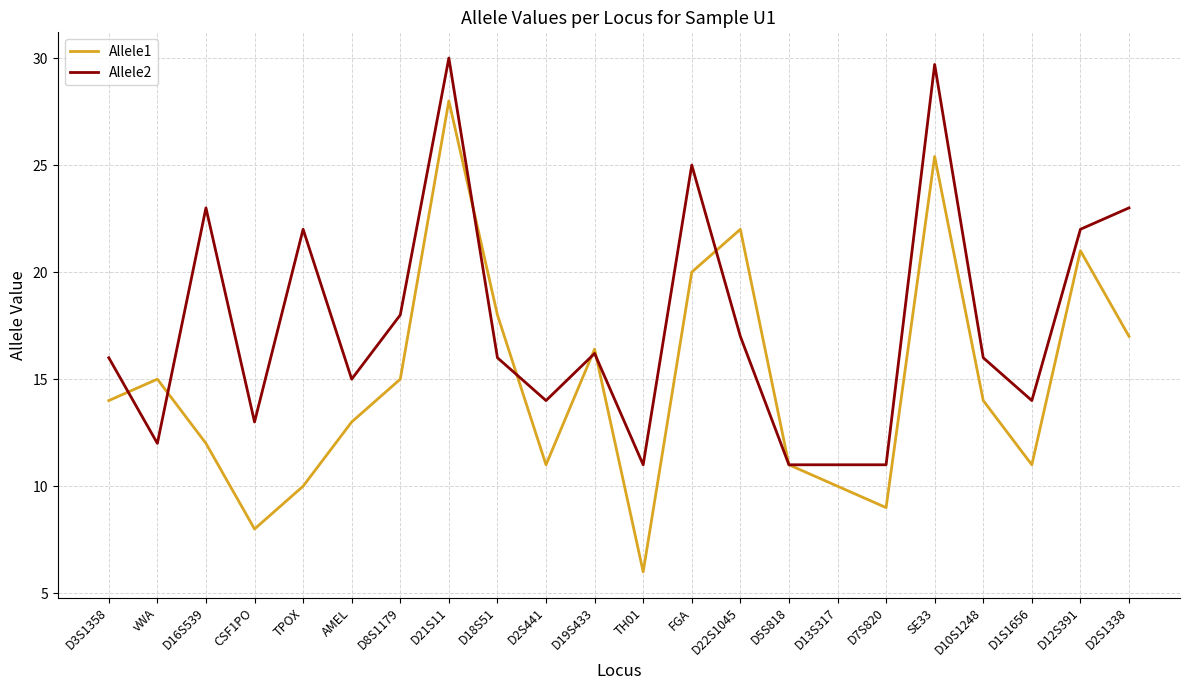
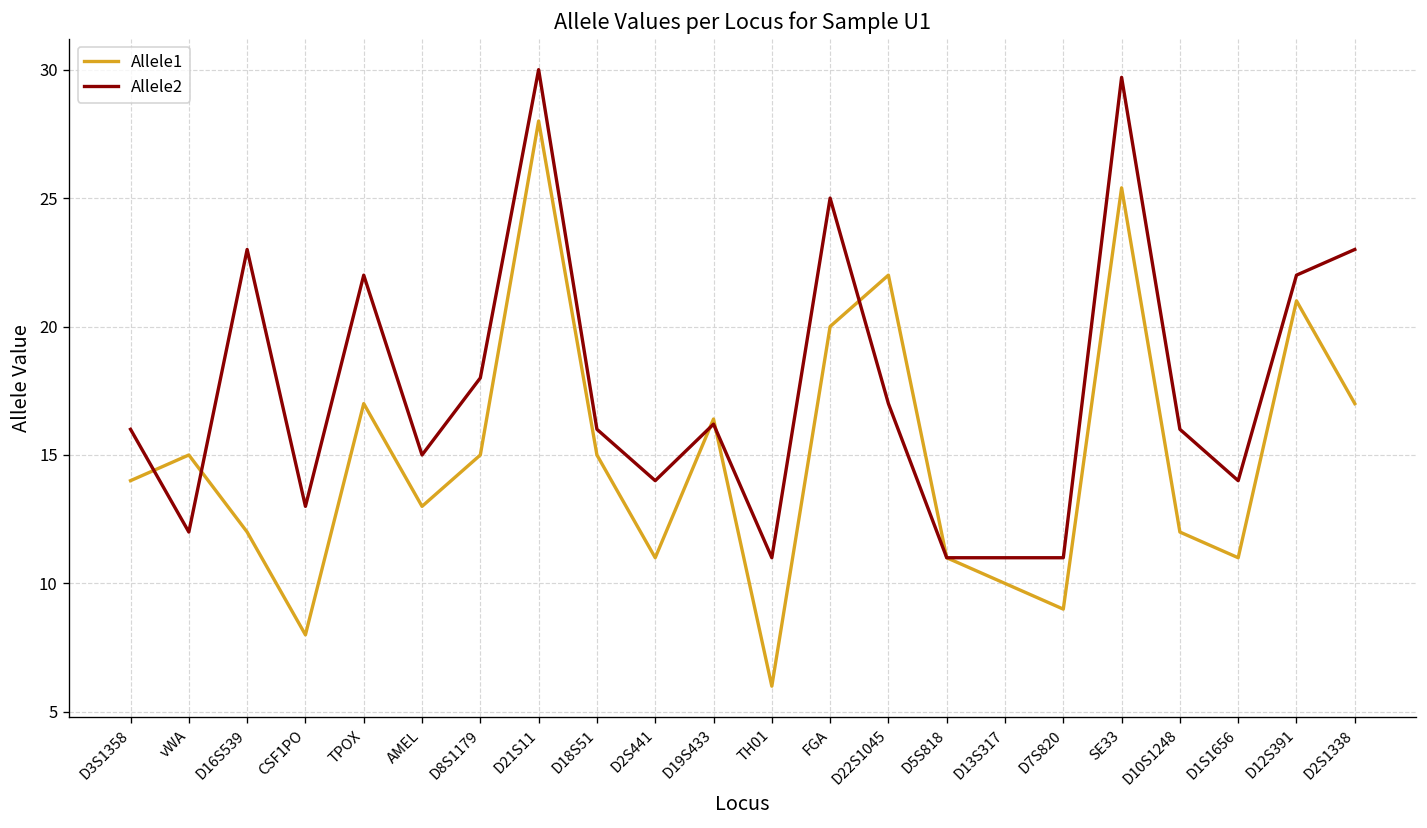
  {
    "Allele1": {
      "D3S1358": 14,
      "vWA": 15,
      "D16S539": 12,
      "CSF1PO": 8,
-     "TPOX": 10,
+     "TPOX": 17,
      "AMEL": 13,
      "D8S1179": 15,
      "D21S11": 28,
-     "D18S51": 18,
+     "D18S51": 15,
      "D2S441": 11,
      "D19S433": 16.4,
      "TH01": 6,
      "FGA": 20,
      "D22S1045": 22,
      "D13S317": 10,
      "D7S820": 9,
      "SE33": 25.4,
-     "D10S1248": 14,
+     "D10S1248": 12,
      "D1S1656": 11,
      "D12S391": 21,
      "D2S1338": 17
    },
    "Allele2": {
      "D3S1358": 16,
      "vWA": 12,
      "D16S539": 23,
      "CSF1PO": 13,
      "TPOX": 22,
      "AMEL": 15,
      "D8S1179": 18,
      "D21S11": 30,
      "D18S51": 16,
      "D2S441": 14,
      "D19S433": 16.2,
      "TH01": 11,
      "FGA": 25,
      "D22S1045": 17,
      "D13S317": 11,
      "D7S820": 11,
      "SE33": 29.7,
      "D10S1248": 16,
      "D1S1656": 14,
      "D12S391": 22,
      "D2S1338": 23
    }
  }
